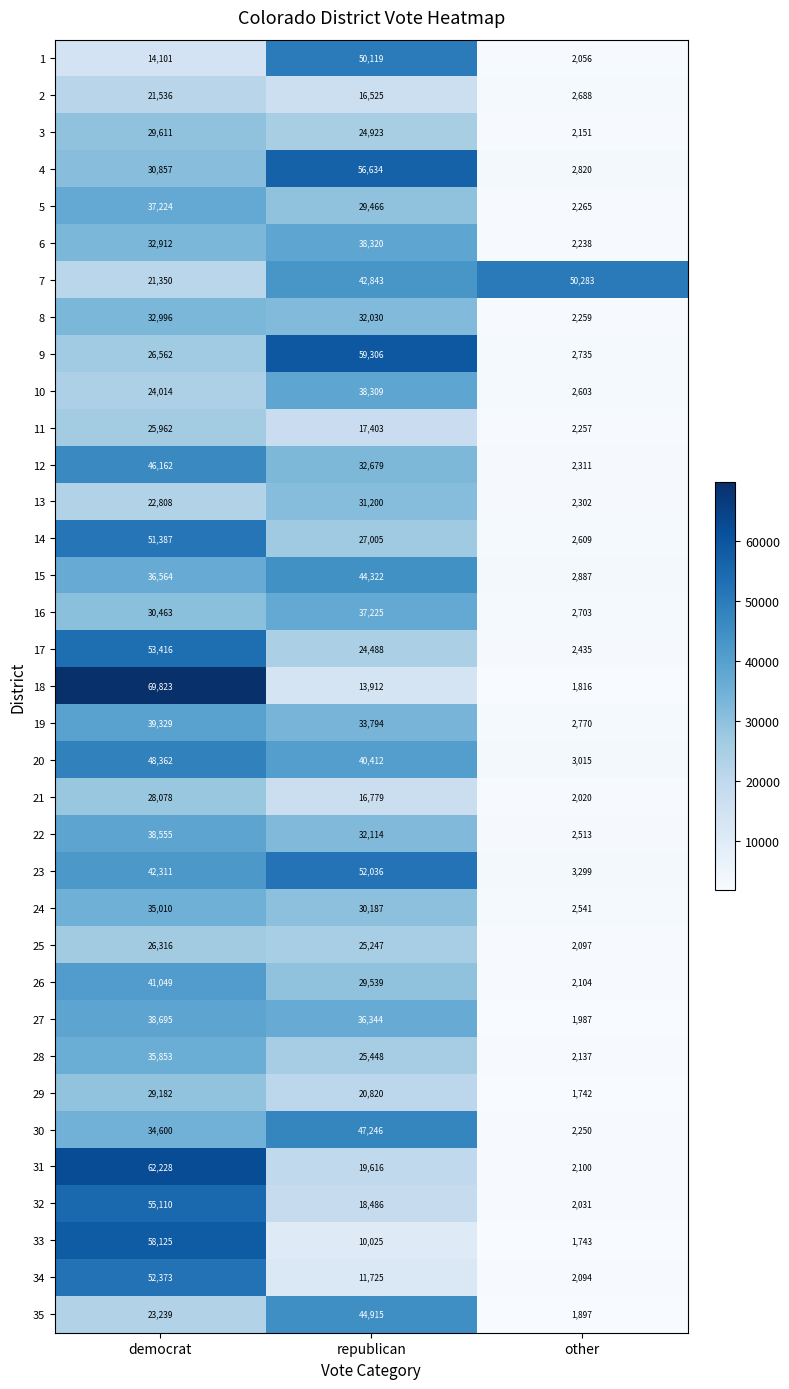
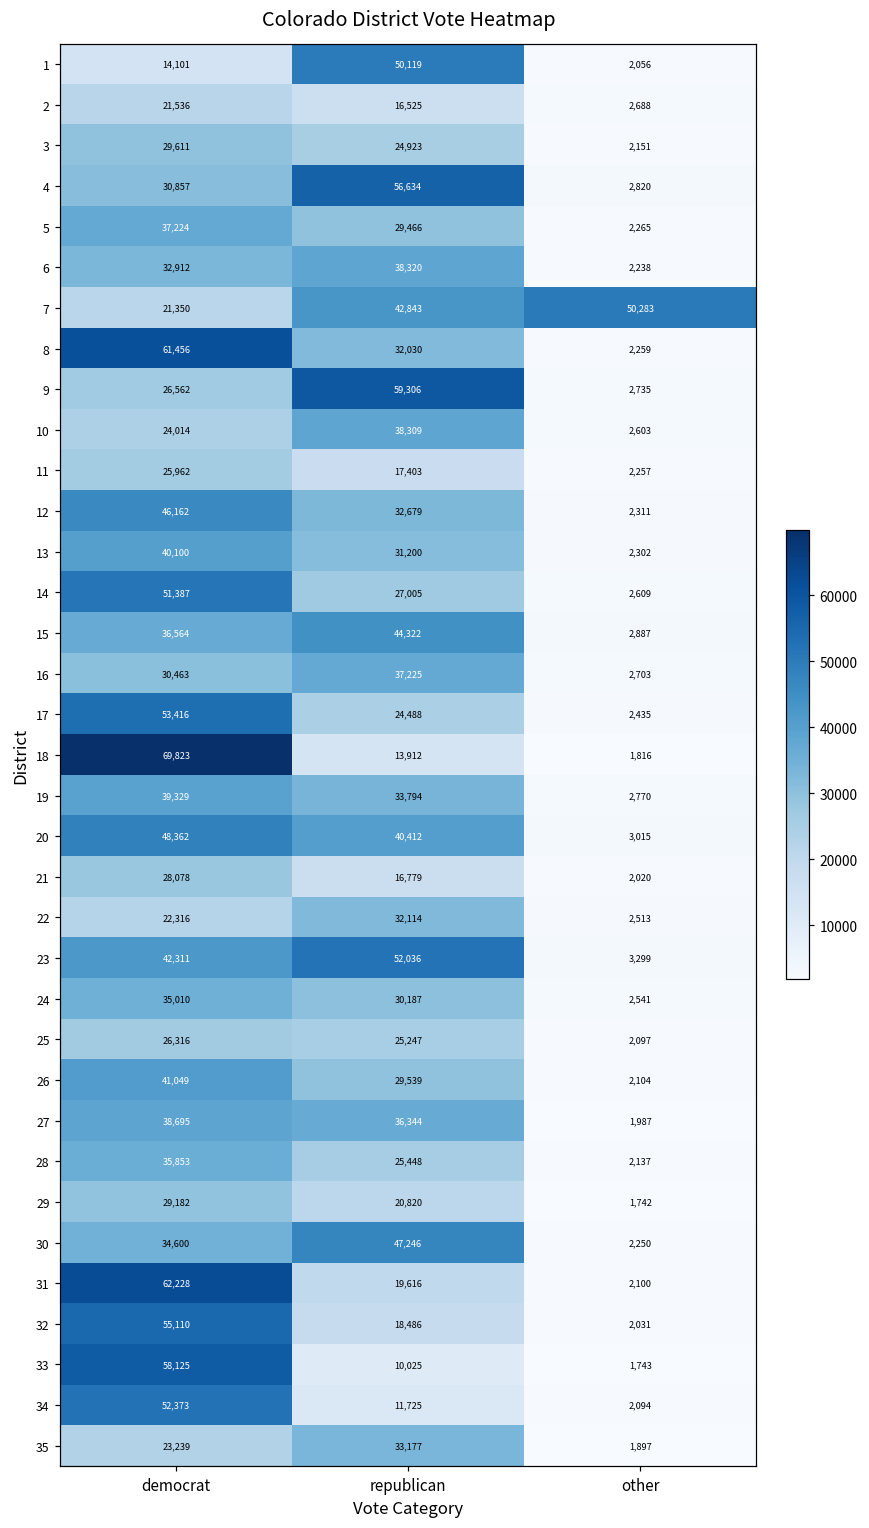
  {
    "1": {
      "democrat": "14,101",
      "republican": "50,119",
      "other": "2,056"
    },
    "2": {
      "democrat": "21,536",
      "republican": "16,525",
      "other": "2,688"
    },
    "3": {
      "democrat": "29,611",
      "republican": "24,923",
      "other": "2,151"
    },
    "4": {
      "democrat": "30,857",
      "republican": "56,634",
      "other": "2,820"
    },
    "5": {
      "democrat": "37,224",
      "republican": "29,466",
      "other": "2,265"
    },
    "6": {
      "democrat": "32,912",
      "republican": "38,320",
      "other": "2,238"
    },
    "7": {
      "democrat": "21,350",
      "republican": "42,843",
      "other": "50,283"
    },
    "8": {
-     "democrat": "32,996",
+     "democrat": "61,456",
      "republican": "32,030",
      "other": "2,259"
    },
    "9": {
      "democrat": "26,562",
      "republican": "59,306",
      "other": "2,735"
    },
    "10": {
      "democrat": "24,014",
      "republican": "38,309",
      "other": "2,603"
    },
    "11": {
      "democrat": "25,962",
      "republican": "17,403",
      "other": "2,257"
    },
    "12": {
      "democrat": "46,162",
      "republican": "32,679",
      "other": "2,311"
    },
    "13": {
-     "democrat": "22,808",
+     "democrat": "40,100",
      "republican": "31,200",
      "other": "2,302"
    },
    "14": {
      "democrat": "51,387",
      "republican": "27,005",
      "other": "2,609"
    },
    "15": {
      "democrat": "36,564",
      "republican": "44,322",
      "other": "2,887"
    },
    "16": {
      "democrat": "30,463",
      "republican": "37,225",
      "other": "2,703"
    },
    "17": {
      "democrat": "53,416",
      "republican": "24,488",
      "other": "2,435"
    },
    "18": {
      "democrat": "69,823",
      "republican": "13,912",
      "other": "1,816"
    },
    "19": {
      "democrat": "39,329",
      "republican": "33,794",
      "other": "2,770"
    },
    "20": {
      "democrat": "48,362",
      "republican": "40,412",
      "other": "3,015"
    },
    "21": {
      "democrat": "28,078",
      "republican": "16,779",
      "other": "2,020"
    },
    "22": {
-     "democrat": "38,555",
+     "democrat": "22,316",
      "republican": "32,114",
      "other": "2,513"
    },
    "23": {
      "democrat": "42,311",
      "republican": "52,036",
      "other": "3,299"
    },
    "24": {
      "democrat": "35,010",
      "republican": "30,187",
      "other": "2,541"
    },
    "25": {
      "democrat": "26,316",
      "republican": "25,247",
      "other": "2,097"
    },
    "26": {
      "democrat": "41,049",
      "republican": "29,539",
      "other": "2,104"
    },
    "27": {
      "democrat": "38,695",
      "republican": "36,344",
      "other": "1,987"
    },
    "28": {
      "democrat": "35,853",
      "republican": "25,448",
      "other": "2,137"
    },
    "29": {
      "democrat": "29,182",
      "republican": "20,820",
      "other": "1,742"
    },
    "30": {
      "democrat": "34,600",
      "republican": "47,246",
      "other": "2,250"
    },
    "31": {
      "democrat": "62,228",
      "republican": "19,616",
      "other": "2,100"
    },
    "32": {
      "democrat": "55,110",
      "republican": "18,486",
      "other": "2,031"
    },
    "33": {
      "democrat": "58,125",
      "republican": "10,025",
      "other": "1,743"
    },
    "34": {
      "democrat": "52,373",
      "republican": "11,725",
      "other": "2,094"
    },
    "35": {
      "democrat": "23,239",
-     "republican": "44,915",
+     "republican": "33,177",
      "other": "1,897"
    }
  }
